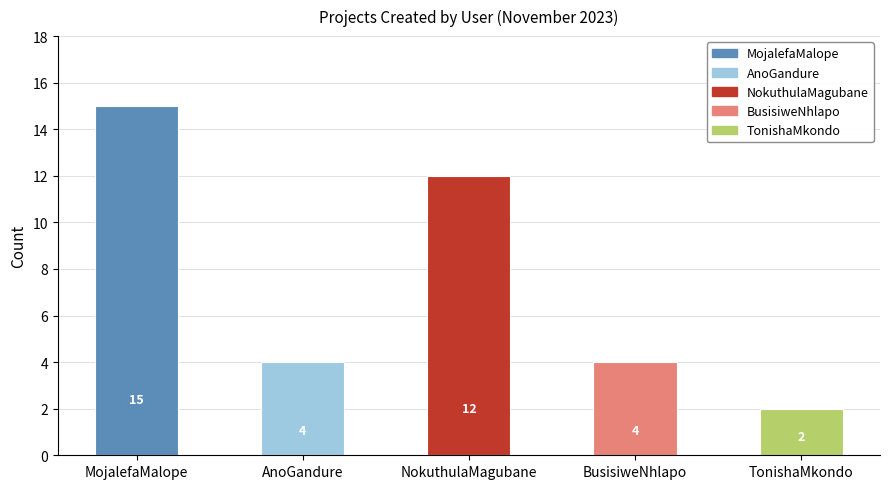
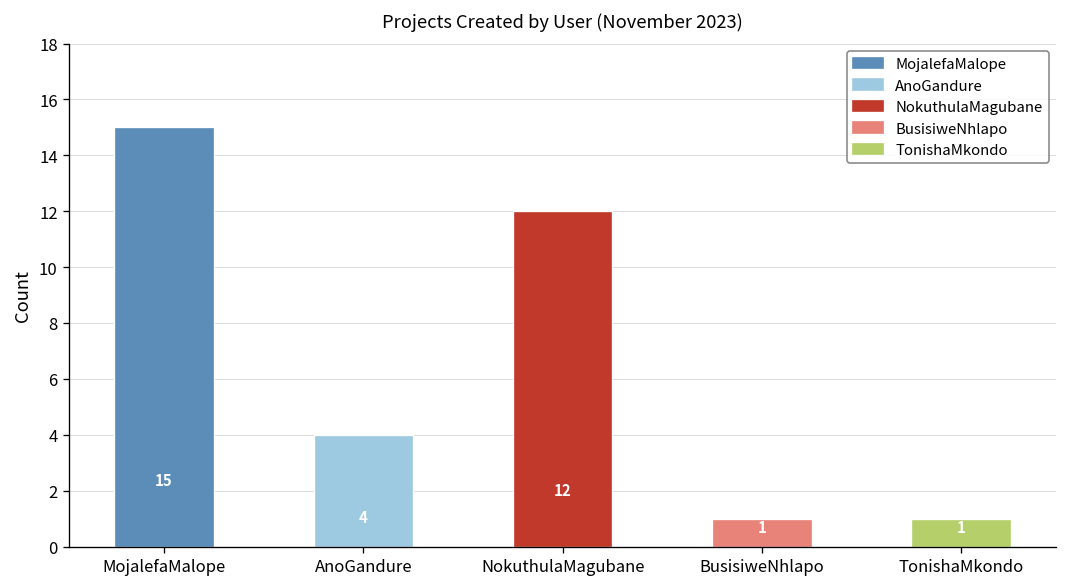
  {
    "MojalefaMalope": 15,
    "AnoGandure": 4,
    "NokuthulaMagubane": 12,
-   "BusisiweNhlapo": 4,
-   "TonishaMkondo": 2
+   "BusisiweNhlapo": 1,
+   "TonishaMkondo": 1
  }
